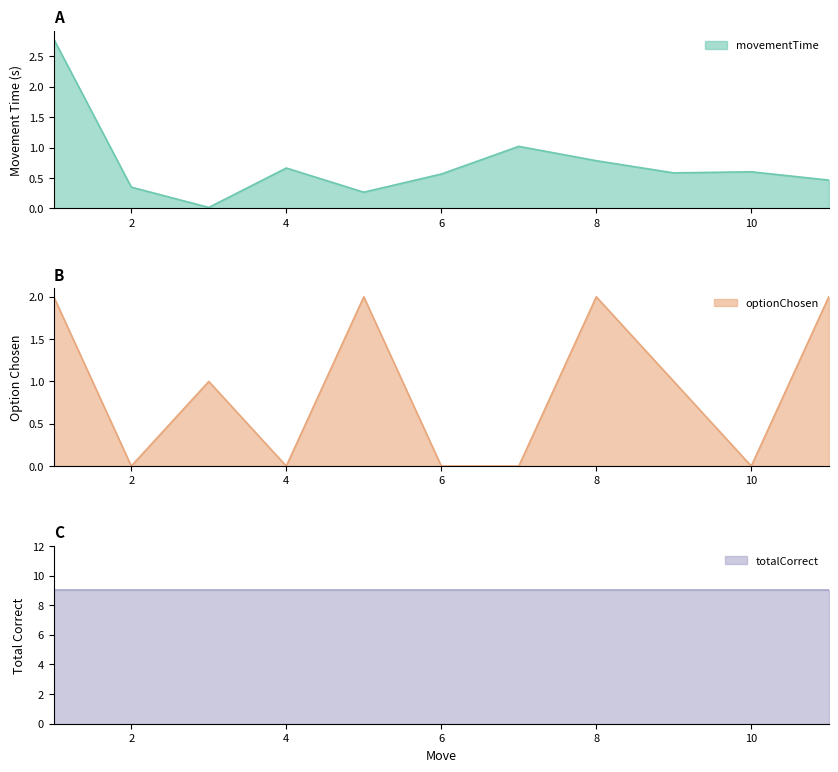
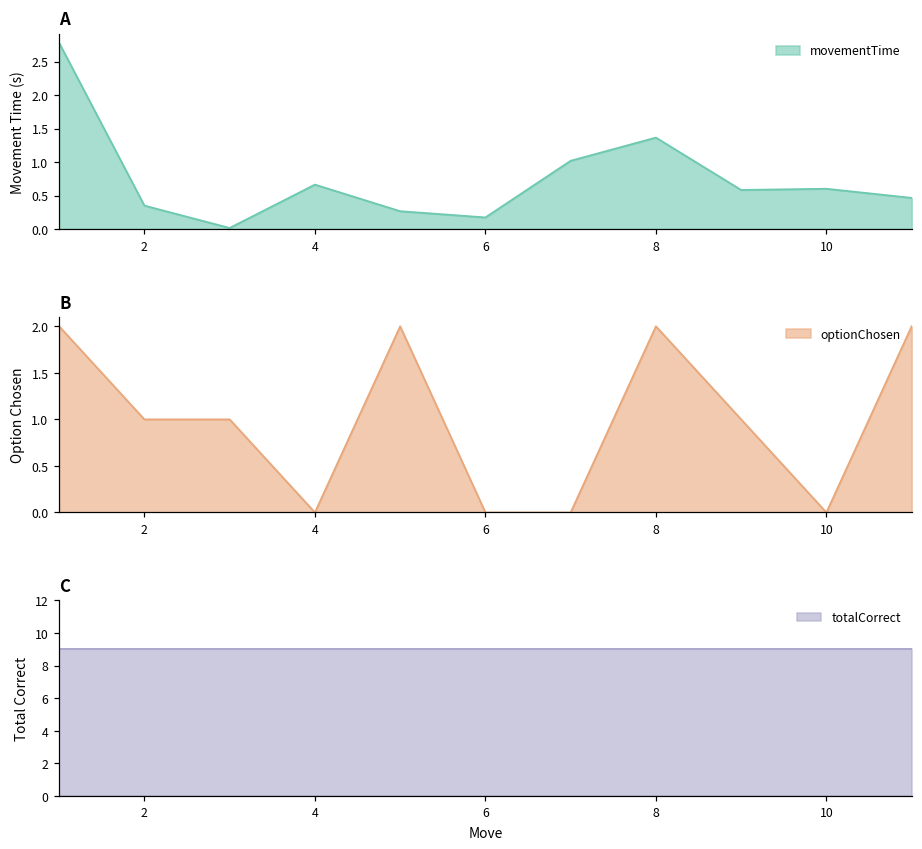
  {
    "A": {
      "2": 0.3,
      "4": 0.7,
-     "6": 0.6,
-     "8": 0.8,
+     "6": 0.2,
+     "8": 1.4,
      "10": 0.6
    },
    "B": {
-     "2": 0,
+     "2": 1,
      "4": 0,
      "6": 0,
      "8": 2,
      "10": 0
    },
    "C": {
      "2": 9.0,
      "4": 9.0,
      "6": 9.0,
      "8": 9.0,
      "10": 9.0
    }
  }
